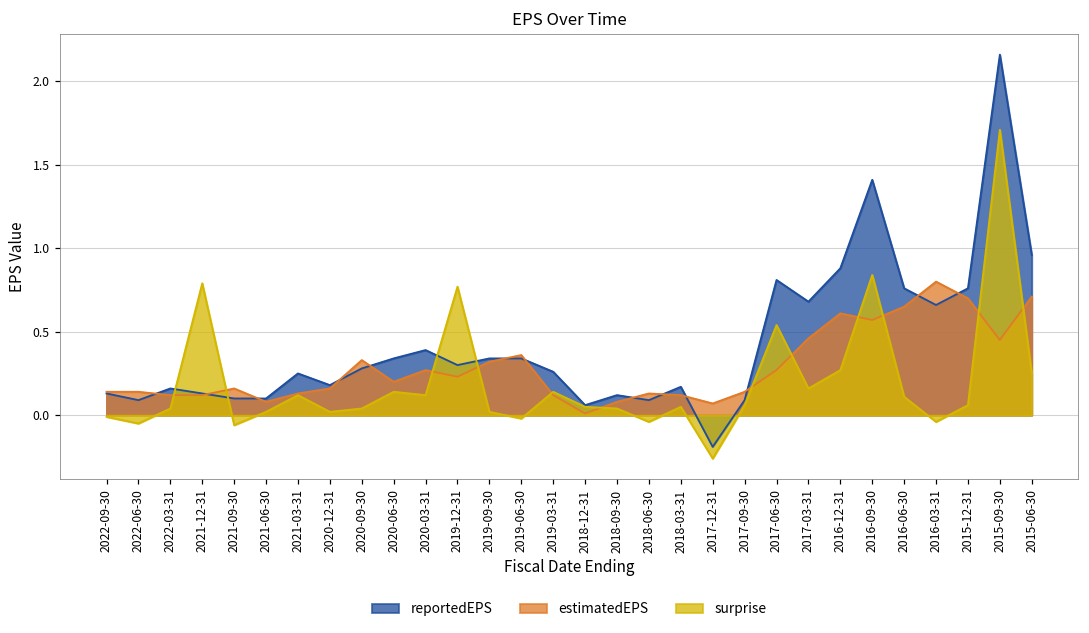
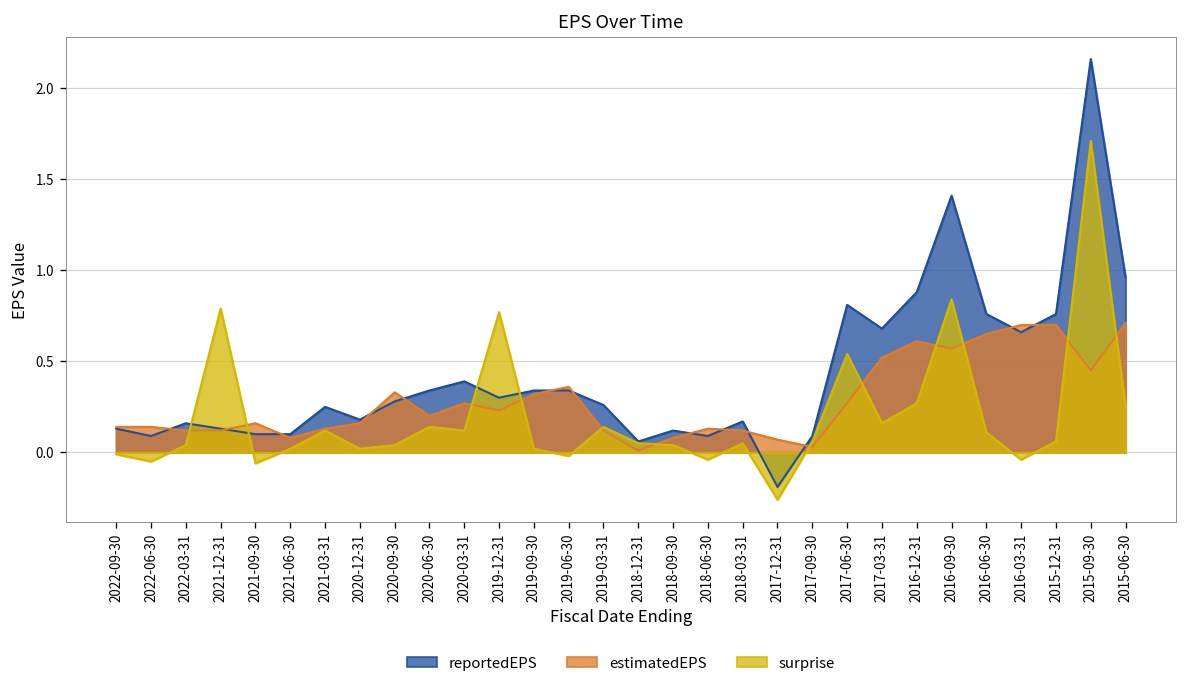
  {
    "estimatedEPS": {
      "2022-06-30": 0.14,
      "2022-03-31": 0.12,
      "2021-09-30": 0.16,
      "2021-06-30": 0.08,
      "2020-12-31": 0.16,
      "2020-09-30": 0.33,
      "2020-06-30": 0.20,
      "2020-03-31": 0.27,
      "2019-12-31": 0.23,
      "2019-09-30": 0.32,
      "2019-06-30": 0.36,
      "2019-03-31": 0.12,
      "2018-12-31": 0.01,
      "2018-09-30": 0.08,
      "2018-06-30": 0.13,
      "2018-03-31": 0.12,
      "2017-12-31": 0.07,
-     "2017-09-30": 0.14,
+     "2017-09-30": 0.03,
      "2017-06-30": 0.27,
-     "2017-03-31": 0.46,
+     "2017-03-31": 0.52,
      "2016-12-31": 0.61,
      "2016-09-30": 0.57,
      "2016-06-30": 0.65,
-     "2016-03-31": 0.8,
+     "2016-03-31": 0.7,
      "2015-12-31": 0.70,
      "2015-09-30": 0.45,
      "2015-06-30": 0.71
    }
  }
